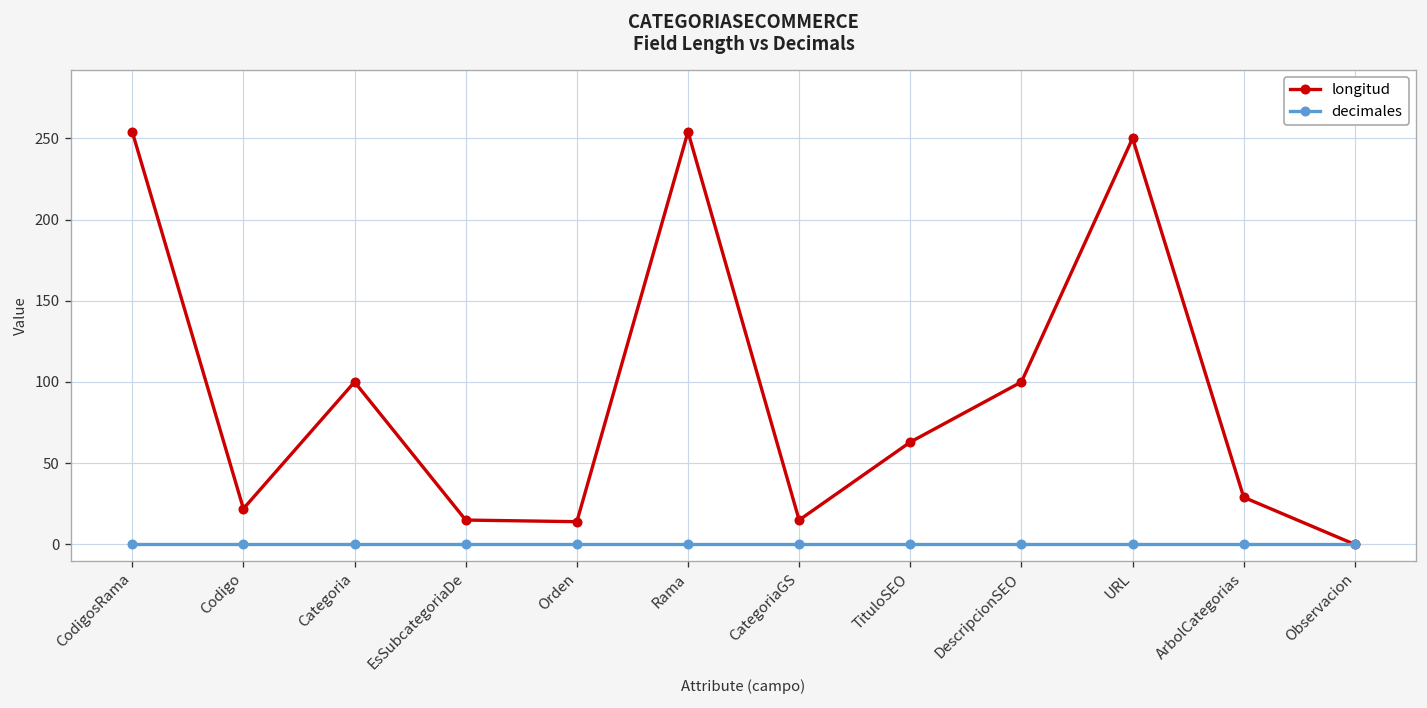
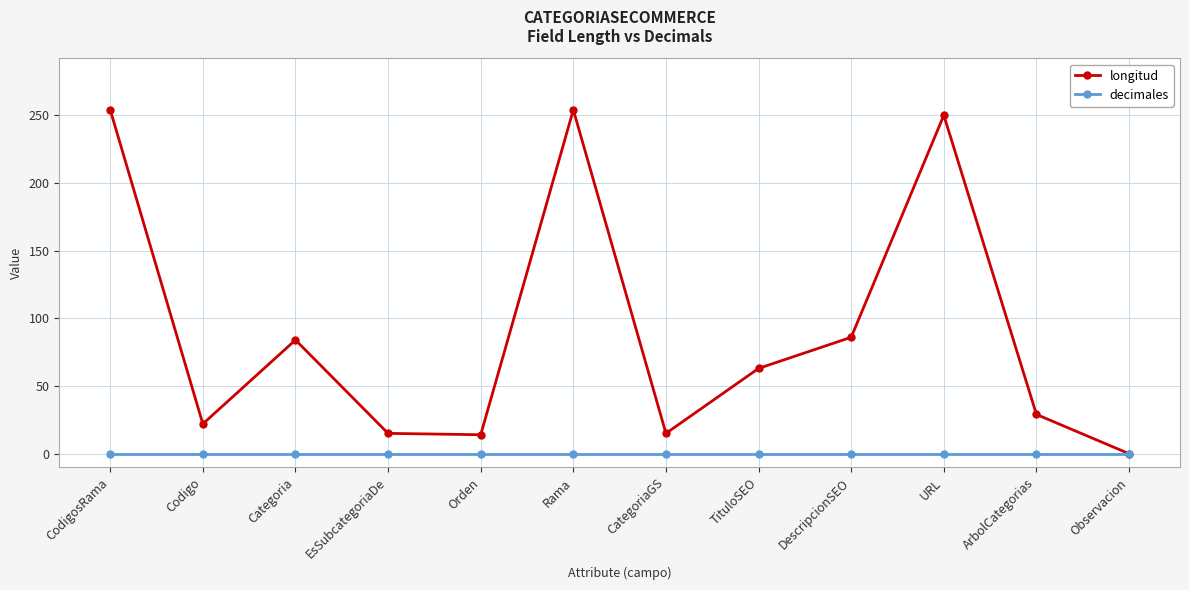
  {
    "longitud": {
      "CodigosRama": 254,
      "Codigo": 22,
-     "Categoria": 100,
+     "Categoria": 84,
      "EsSubcategoriaDe": 15,
      "Orden": 14,
      "Rama": 254,
      "CategoriaGS": 15,
      "TituloSEO": 63,
-     "DescripcionSEO": 100,
+     "DescripcionSEO": 86,
      "URL": 250,
      "ArbolCategorias": 29
    },
    "decimales": {
      "CodigosRama": 0,
      "Codigo": 0,
      "Categoria": 0,
      "EsSubcategoriaDe": 0,
      "Orden": 0,
      "Rama": 0,
      "CategoriaGS": 0,
      "TituloSEO": 0,
      "DescripcionSEO": 0,
      "URL": 0,
      "ArbolCategorias": 0
    }
  }
